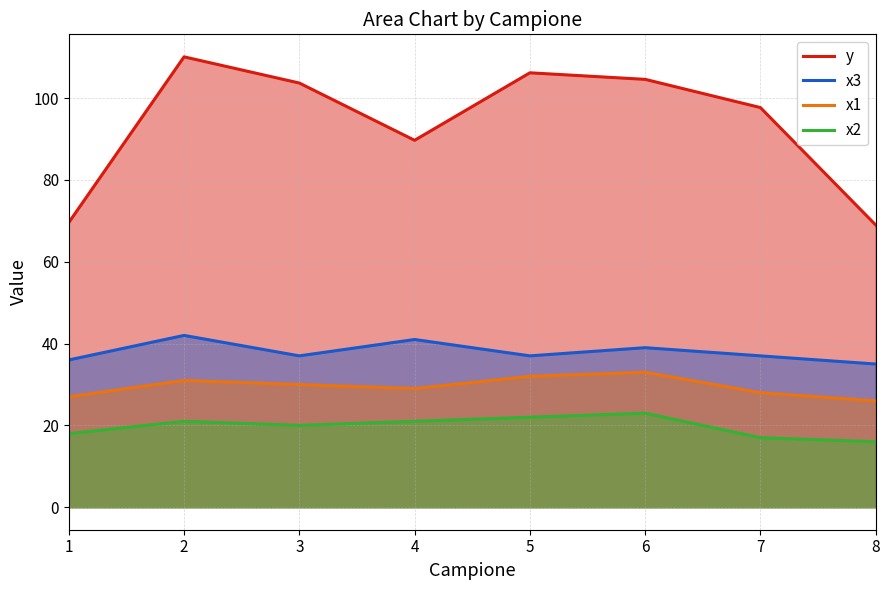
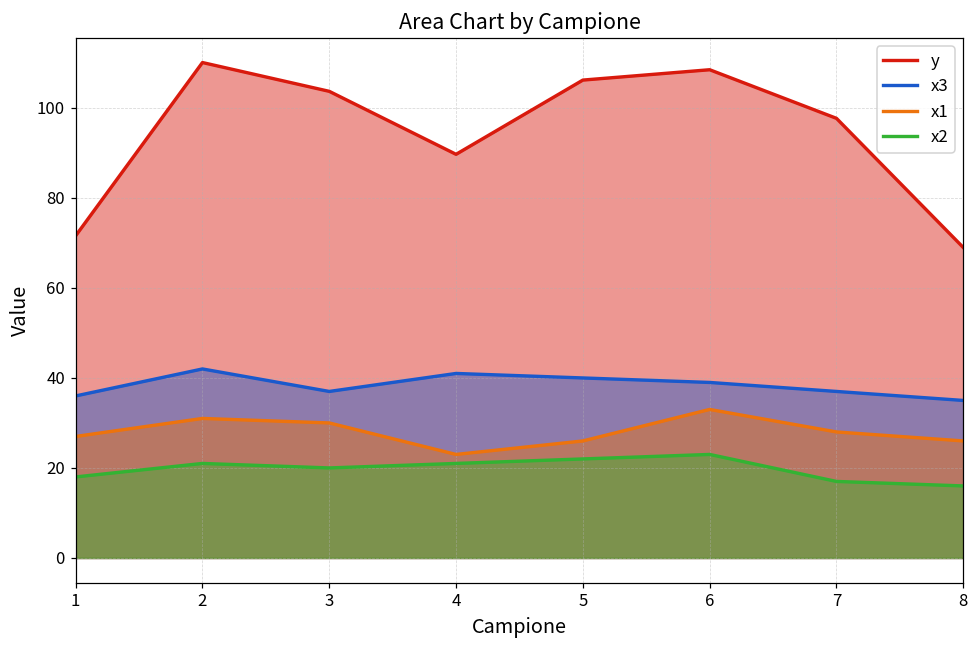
  {
    "y": {
-     "1": 70,
+     "1": 72,
      "2": 110,
      "3": 104,
      "4": 90,
      "5": 106,
-     "6": 105,
+     "6": 109,
      "7": 98,
      "8": 69
    },
    "x3": {
      "1": 36,
      "2": 42,
      "3": 37,
      "4": 41,
-     "5": 37,
+     "5": 40,
      "6": 39,
      "7": 37,
      "8": 35
    },
    "x1": {
      "1": 27,
      "2": 31,
      "3": 30,
-     "4": 29,
-     "5": 32,
+     "4": 23,
+     "5": 26,
      "6": 33,
      "7": 28,
      "8": 26
    },
    "x2": {
      "1": 18,
      "2": 21,
      "3": 20,
      "4": 21,
      "5": 22,
      "6": 23,
      "7": 17,
      "8": 16
    }
  }
